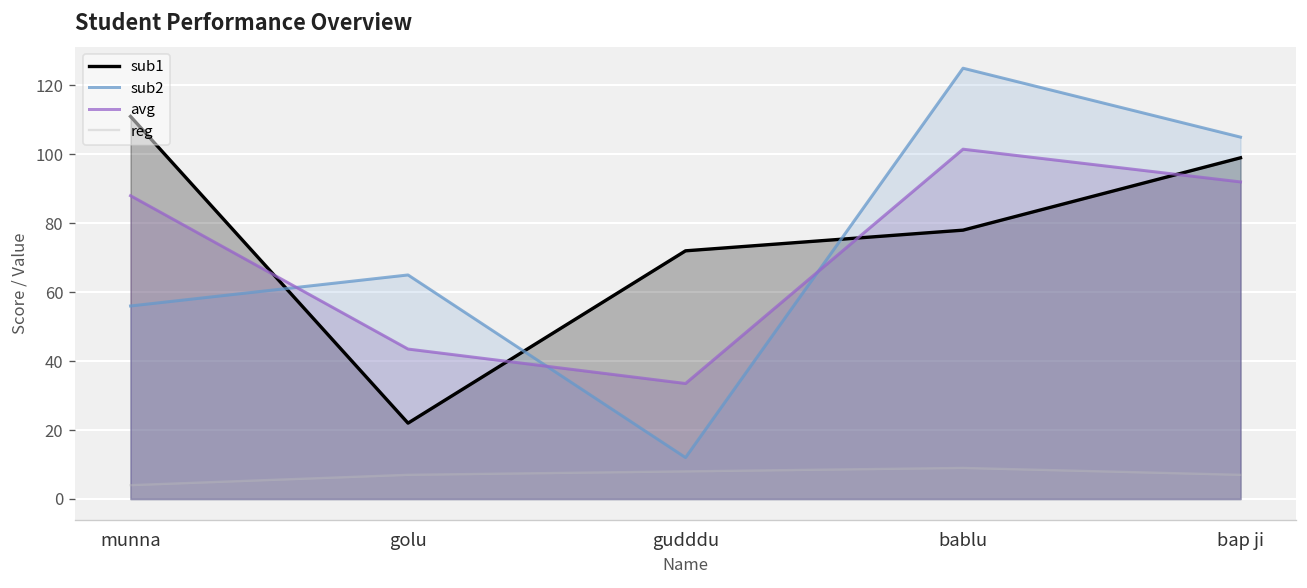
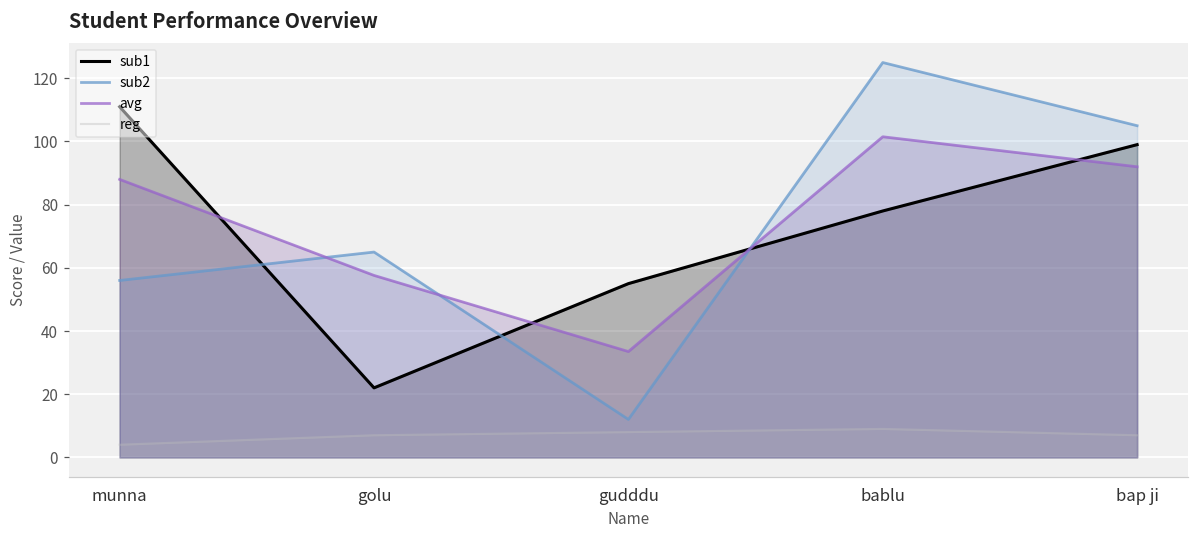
  {
    "sub1": {
      "golu": 22,
-     "gudddu": 72,
+     "gudddu": 55,
      "bablu": 78,
      "bap ji": 99
    },
    "sub2": {
      "munna": 56,
      "golu": 65,
      "gudddu": 12,
      "bablu": 125,
      "bap ji": 105
    },
    "avg": {
      "munna": 88,
-     "golu": 44,
+     "golu": 58,
      "gudddu": 34,
      "bablu": 102,
      "bap ji": 92
    },
    "reg": {
      "munna": 4,
      "golu": 7,
      "gudddu": 8,
      "bablu": 9,
      "bap ji": 7
    }
  }
